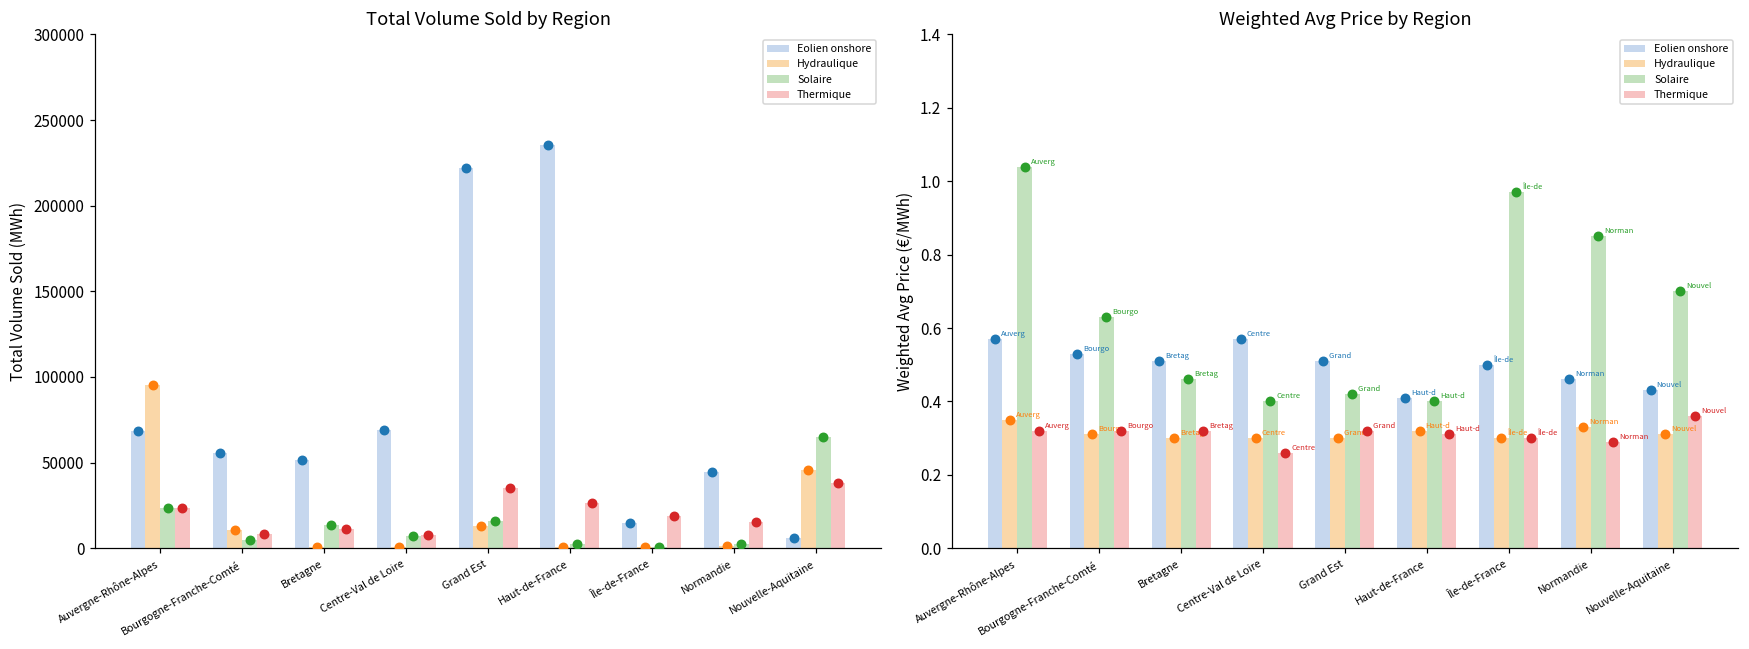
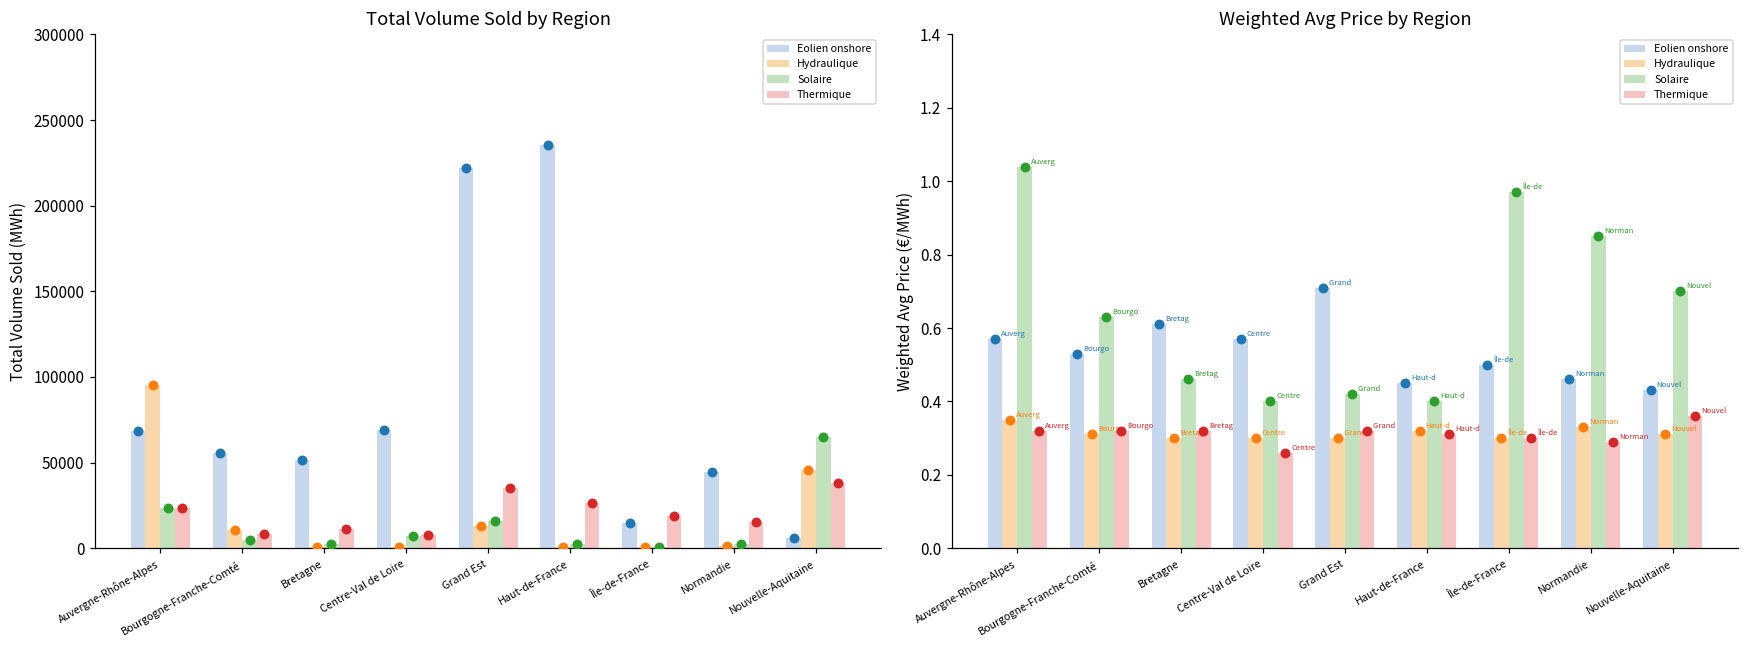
  {
    "Total Volume Sold by Region": {
      "Eolien onshore": {
        "Auvergne-Rhône-Alpes": 68000,
        "Bourgogne-Franche-Comté": 56000,
        "Bretagne": 51000,
        "Centre-Val de Loire": 69000,
        "Grand Est": 222000,
        "Haut-de-France": 235000,
        "Île-de-France": 15000,
        "Normandie": 45000,
        "Nouvelle-Aquitaine": 6000
      },
      "Solaire": {
        "Auvergne-Rhône-Alpes": 23000,
        "Bourgogne-Franche-Comté": 5000,
-       "Bretagne": 13000,
+       "Bretagne": 2000,
        "Centre-Val de Loire": 7000,
        "Grand Est": 16000,
        "Haut-de-France": 2000,
        "Normandie": 2000,
        "Nouvelle-Aquitaine": 65000
      }
    },
    "Weighted Avg Price by Region": {
      "Eolien onshore": {
        "Auvergne-Rhône-Alpes": 0.57,
        "Bourgogne-Franche-Comté": 0.53,
-       "Bretagne": 0.51,
+       "Bretagne": 0.61,
        "Centre-Val de Loire": 0.57,
-       "Grand Est": 0.51,
-       "Haut-de-France": 0.41,
+       "Grand Est": 0.71,
+       "Haut-de-France": 0.45,
        "Île-de-France": 0.50,
        "Normandie": 0.46,
        "Nouvelle-Aquitaine": 0.43
      },
      "Solaire": {
        "Auvergne-Rhône-Alpes": 1.04,
        "Bourgogne-Franche-Comté": 0.63,
        "Bretagne": 0.46,
        "Centre-Val de Loire": 0.40,
        "Grand Est": 0.42,
        "Haut-de-France": 0.40,
        "Île-de-France": 0.97,
        "Normandie": 0.85,
        "Nouvelle-Aquitaine": 0.70
      }
    }
  }
